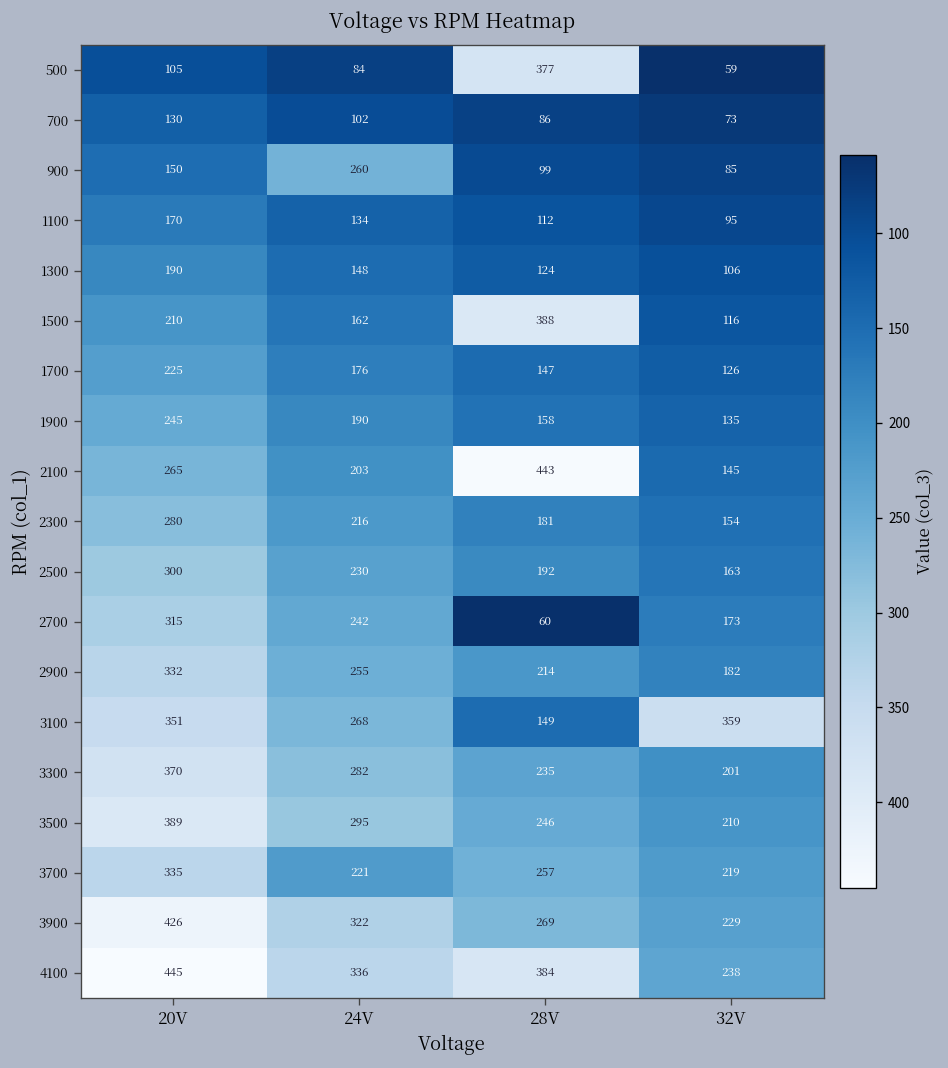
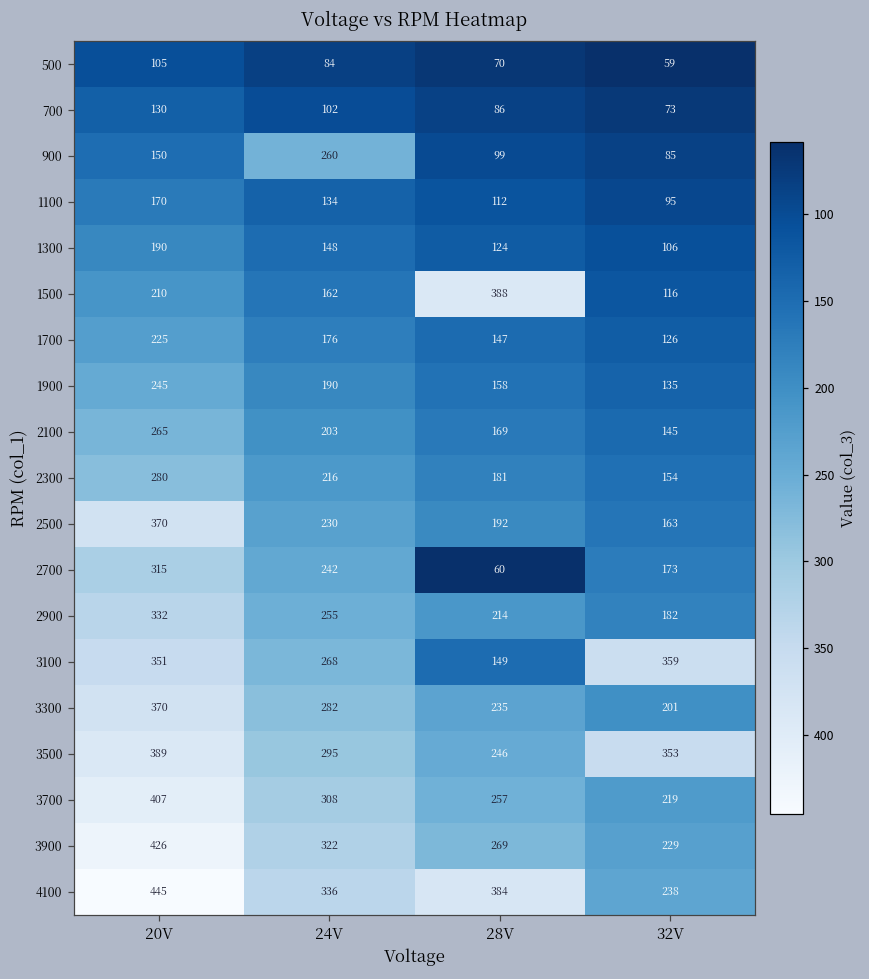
  {
    "500": {
      "20V": 105,
      "24V": 84,
-     "28V": 377,
+     "28V": 70,
      "32V": 59
    },
    "700": {
      "20V": 130,
      "24V": 102,
      "28V": 86,
      "32V": 73
    },
    "900": {
      "20V": 150,
      "24V": 260,
      "28V": 99,
      "32V": 85
    },
    "1100": {
      "20V": 170,
      "24V": 134,
      "28V": 112,
      "32V": 95
    },
    "1300": {
      "20V": 190,
      "24V": 148,
      "28V": 124,
      "32V": 106
    },
    "1500": {
      "20V": 210,
      "24V": 162,
      "28V": 388,
      "32V": 116
    },
    "1700": {
      "20V": 225,
      "24V": 176,
      "28V": 147,
      "32V": 126
    },
    "1900": {
      "20V": 245,
      "24V": 190,
      "28V": 158,
      "32V": 135
    },
    "2100": {
      "20V": 265,
      "24V": 203,
-     "28V": 443,
+     "28V": 169,
      "32V": 145
    },
    "2300": {
      "20V": 280,
      "24V": 216,
      "28V": 181,
      "32V": 154
    },
    "2500": {
-     "20V": 300,
+     "20V": 370,
      "24V": 230,
      "28V": 192,
      "32V": 163
    },
    "2700": {
      "20V": 315,
      "24V": 242,
      "28V": 60,
      "32V": 173
    },
    "2900": {
      "20V": 332,
      "24V": 255,
      "28V": 214,
      "32V": 182
    },
    "3100": {
      "20V": 351,
      "24V": 268,
      "28V": 149,
      "32V": 359
    },
    "3300": {
      "20V": 370,
      "24V": 282,
      "28V": 235,
      "32V": 201
    },
    "3500": {
      "20V": 389,
      "24V": 295,
      "28V": 246,
-     "32V": 210
+     "32V": 353
    },
    "3700": {
-     "20V": 335,
-     "24V": 221,
+     "20V": 407,
+     "24V": 308,
      "28V": 257,
      "32V": 219
    },
    "3900": {
      "20V": 426,
      "24V": 322,
      "28V": 269,
      "32V": 229
    },
    "4100": {
      "20V": 445,
      "24V": 336,
      "28V": 384,
      "32V": 238
    }
  }
